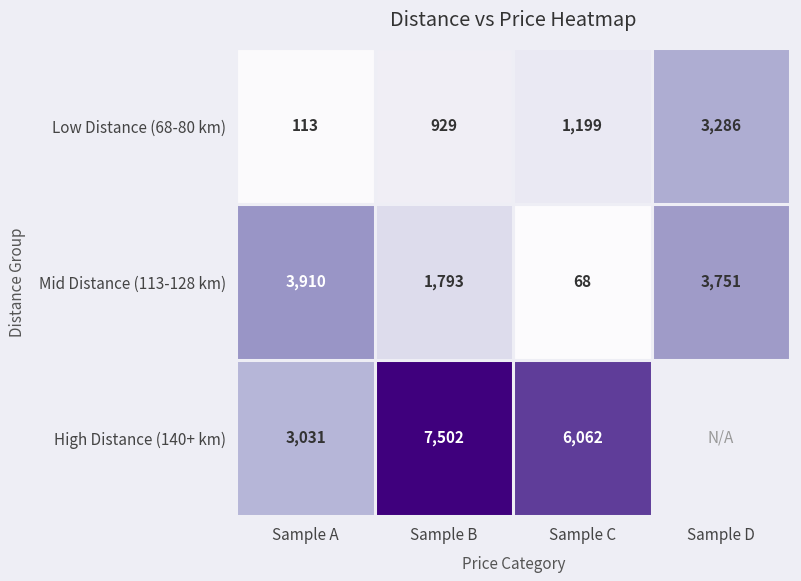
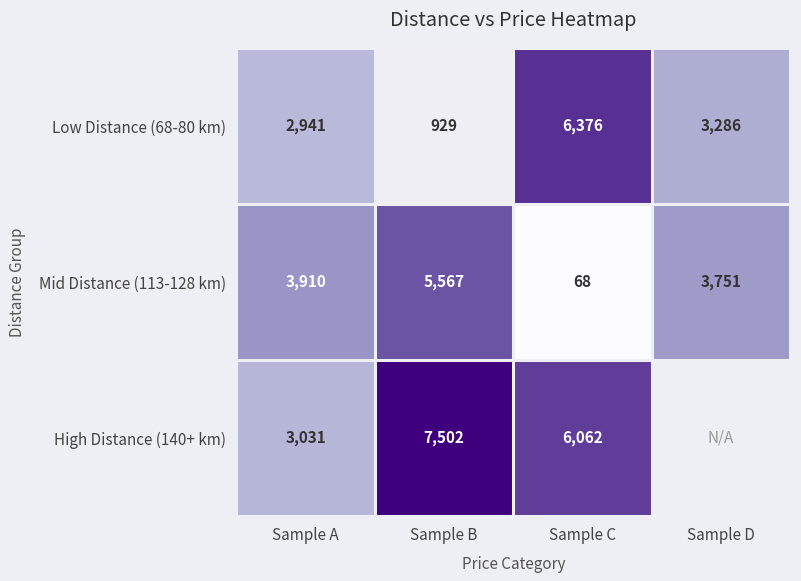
  {
    "Low Distance (68-80 km)": {
-     "Sample A": "113",
+     "Sample A": "2,941",
      "Sample B": "929",
-     "Sample C": "1,199",
+     "Sample C": "6,376",
      "Sample D": "3,286"
    },
    "Mid Distance (113-128 km)": {
      "Sample A": "3,910",
-     "Sample B": "1,793",
+     "Sample B": "5,567",
      "Sample C": "68",
      "Sample D": "3,751"
    },
    "High Distance (140+ km)": {
      "Sample A": "3,031",
      "Sample B": "7,502",
      "Sample C": "6,062"
    }
  }
